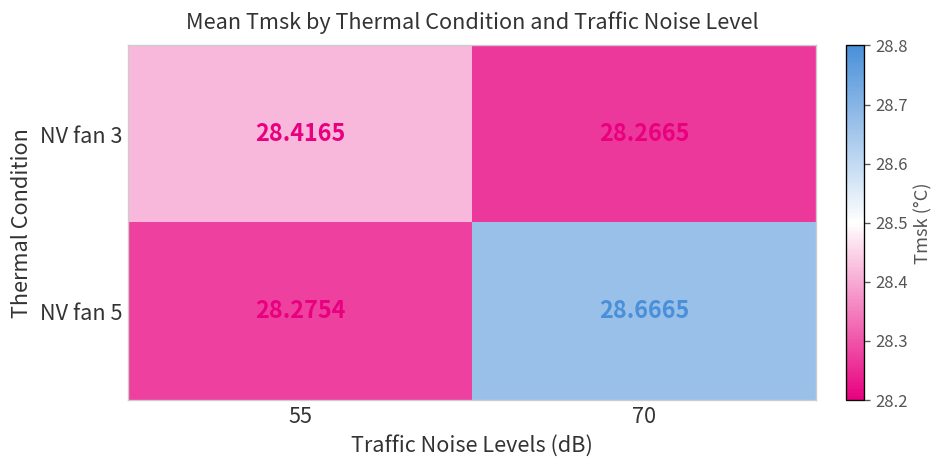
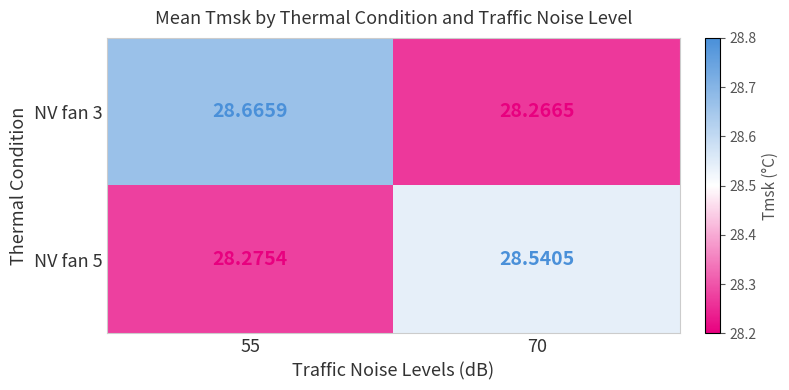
  {
    "NV fan 3": {
-     "55": 28.4165,
+     "55": 28.6659,
      "70": 28.2665
    },
    "NV fan 5": {
      "55": 28.2754,
-     "70": 28.6665
+     "70": 28.5405
    }
  }
